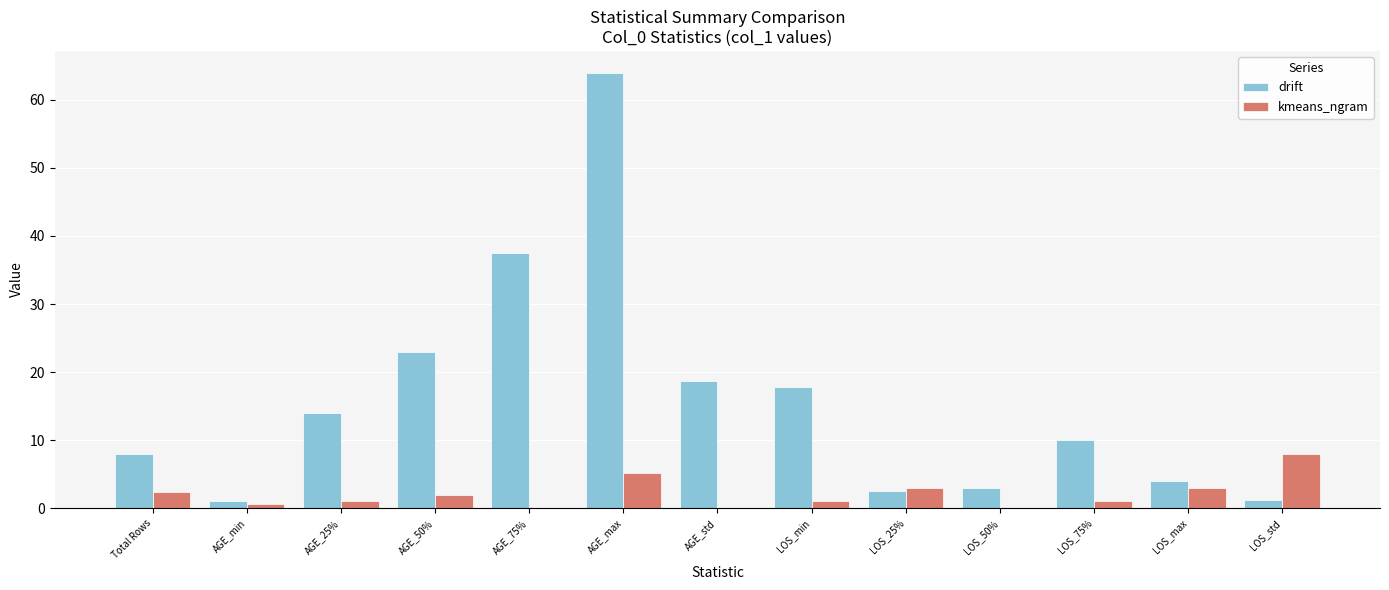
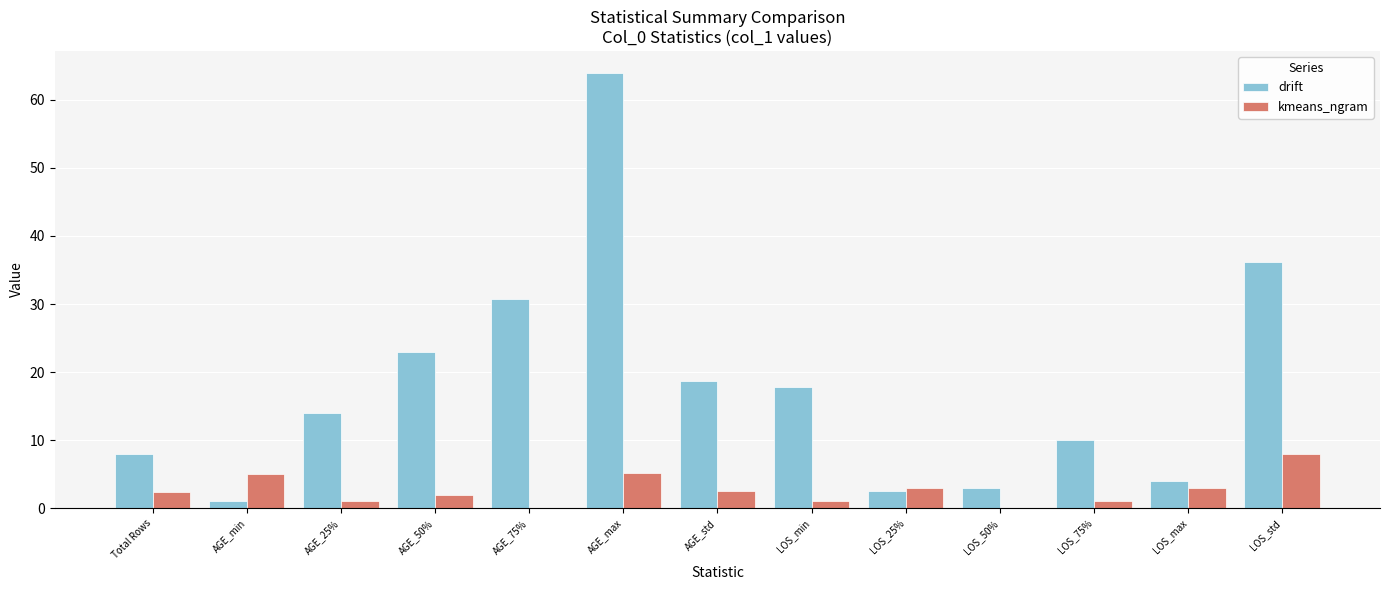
  {
    "drift": {
      "Total Rows": 8,
      "AGE_min": 1,
      "AGE_25%": 14,
      "AGE_50%": 23,
-     "AGE_75%": 37,
+     "AGE_75%": 31,
      "AGE_max": 64,
      "AGE_std": 19,
      "LOS_min": 18,
      "LOS_25%": 3,
      "LOS_50%": 3,
      "LOS_75%": 10,
      "LOS_max": 4,
-     "LOS_std": 1
+     "LOS_std": 36
    },
    "kmeans_ngram": {
      "Total Rows": 2,
-     "AGE_min": 1,
+     "AGE_min": 5,
      "AGE_25%": 1,
      "AGE_50%": 2,
      "AGE_75%": 0,
      "AGE_max": 5,
-     "AGE_std": 0,
+     "AGE_std": 3,
      "LOS_min": 1,
      "LOS_25%": 3,
      "LOS_50%": 0,
      "LOS_75%": 1,
      "LOS_max": 3,
      "LOS_std": 8
    }
  }
